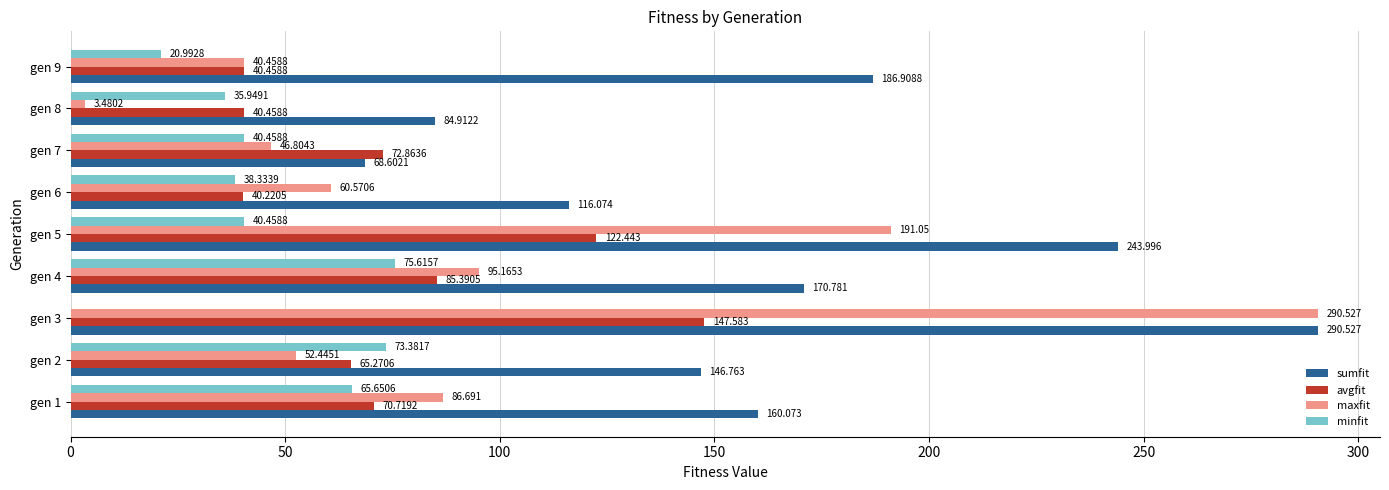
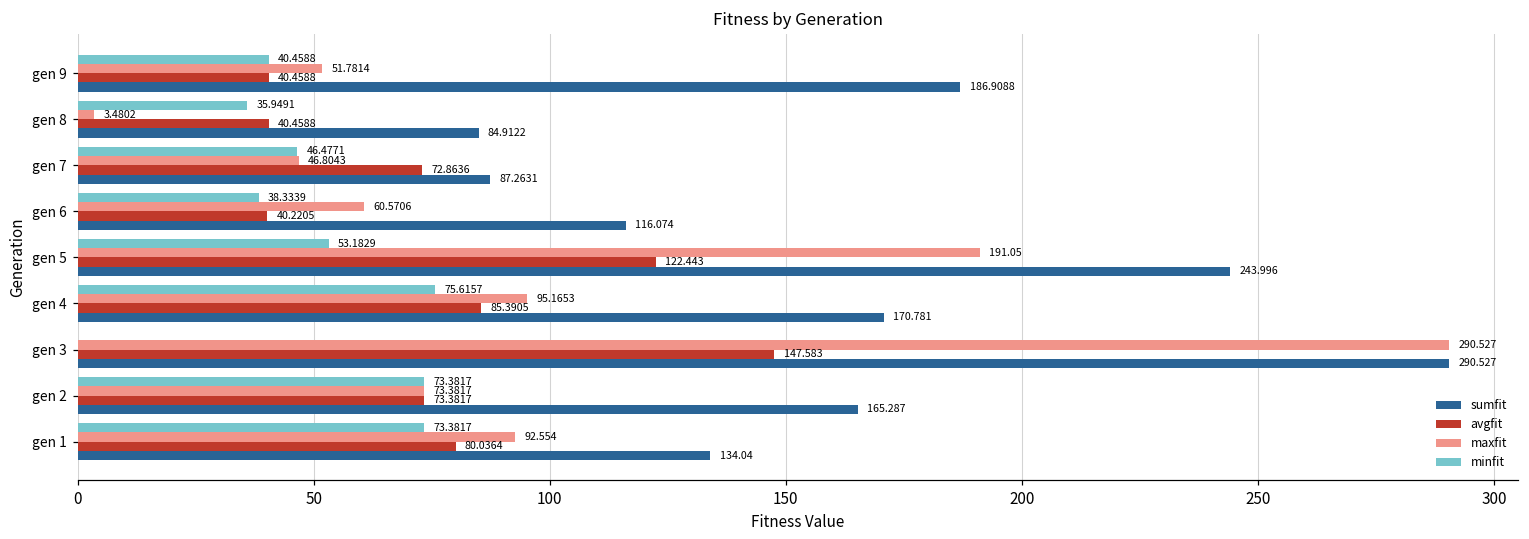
  {
    "sumfit": {
      "gen 9": 186.9088,
      "gen 8": 84.9122,
-     "gen 7": 68.6021,
+     "gen 7": 87.2631,
      "gen 6": 116.074,
      "gen 5": 243.996,
      "gen 4": 170.781,
      "gen 3": 290.527,
-     "gen 2": 146.763,
-     "gen 1": 160.073
+     "gen 2": 165.287,
+     "gen 1": 134.04
    },
    "avgfit": {
      "gen 9": 40.4588,
      "gen 8": 40.4588,
      "gen 7": 72.8636,
      "gen 6": 40.2205,
      "gen 5": 122.443,
      "gen 4": 85.3905,
      "gen 3": 147.583,
-     "gen 2": 65.2706,
-     "gen 1": 70.7192
+     "gen 2": 73.3817,
+     "gen 1": 80.0364
    },
    "maxfit": {
-     "gen 9": 40.4588,
+     "gen 9": 51.7814,
      "gen 8": 3.4802,
      "gen 6": 60.5706,
      "gen 5": 191.05,
      "gen 4": 95.1653,
      "gen 3": 290.527,
-     "gen 2": 52.4451,
-     "gen 1": 86.691
+     "gen 2": 73.3817,
+     "gen 1": 92.554
    },
    "minfit": {
-     "gen 9": 20.9928,
+     "gen 9": 40.4588,
      "gen 8": 35.9491,
-     "gen 7": 40.4588,
+     "gen 7": 46.4771,
      "gen 6": 38.3339,
-     "gen 5": 40.4588,
+     "gen 5": 53.1829,
      "gen 4": 75.6157,
-     "gen 1": 65.6506
+     "gen 1": 73.3817
    }
  }
